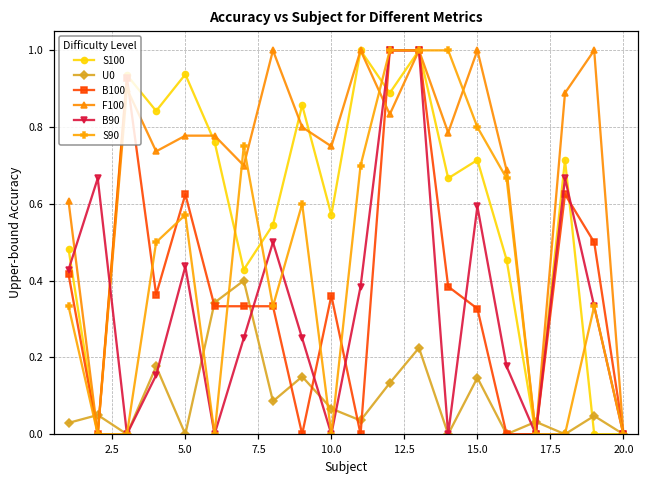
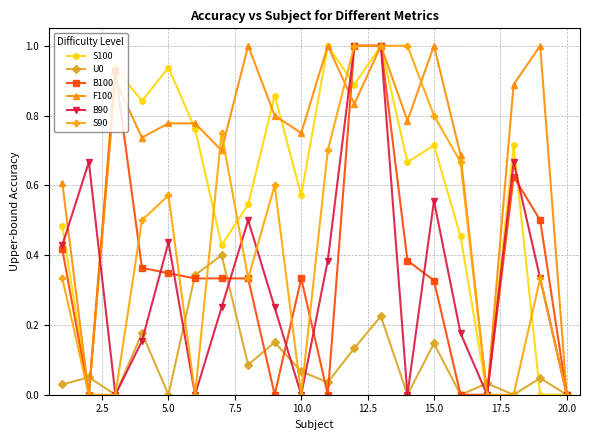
  {
    "B100": {
-     "5.0": 0.63,
-     "10.0": 0.36,
+     "5.0": 0.35,
+     "10.0": 0.33,
      "15.0": 0.33
    },
    "B90": {
      "5.0": 0.44,
-     "15.0": 0.59
+     "15.0": 0.56
    }
  }
